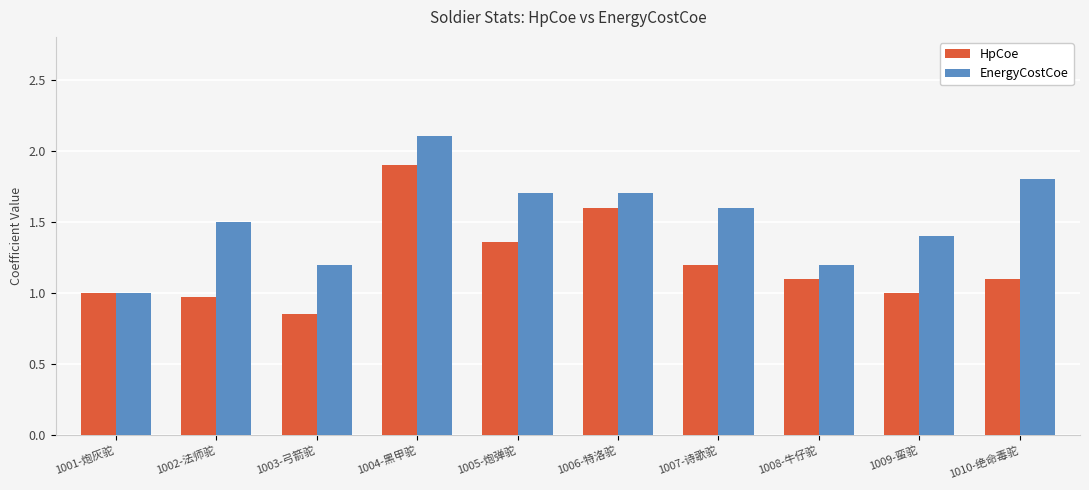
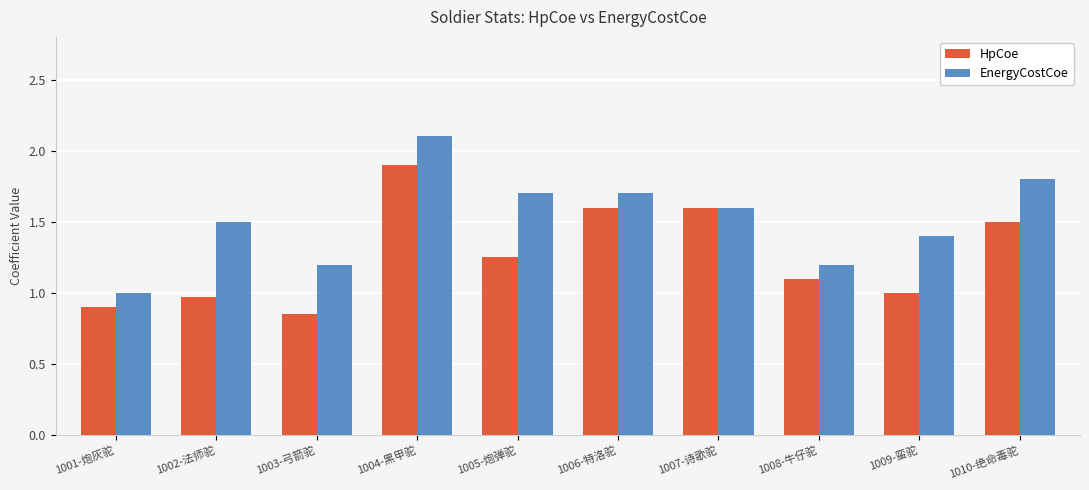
  {
    "HpCoe": {
-     "1001-炮灰驼": 1.0,
+     "1001-炮灰驼": 0.9,
      "1002-法师驼": 0.97,
      "1003-弓箭驼": 0.85,
      "1004-黑甲驼": 1.90,
-     "1005-炮弹驼": 1.36,
+     "1005-炮弹驼": 1.25,
      "1006-特洛驼": 1.60,
-     "1007-诗歌驼": 1.2,
+     "1007-诗歌驼": 1.6,
      "1008-牛仔驼": 1.10,
      "1009-蛮驼": 1.00,
-     "1010-绝命毒驼": 1.1
+     "1010-绝命毒驼": 1.5
    },
    "EnergyCostCoe": {
      "1001-炮灰驼": 1.00,
      "1002-法师驼": 1.50,
      "1003-弓箭驼": 1.20,
      "1004-黑甲驼": 2.10,
      "1005-炮弹驼": 1.70,
      "1006-特洛驼": 1.70,
      "1007-诗歌驼": 1.60,
      "1008-牛仔驼": 1.20,
      "1009-蛮驼": 1.40,
      "1010-绝命毒驼": 1.80
    }
  }
